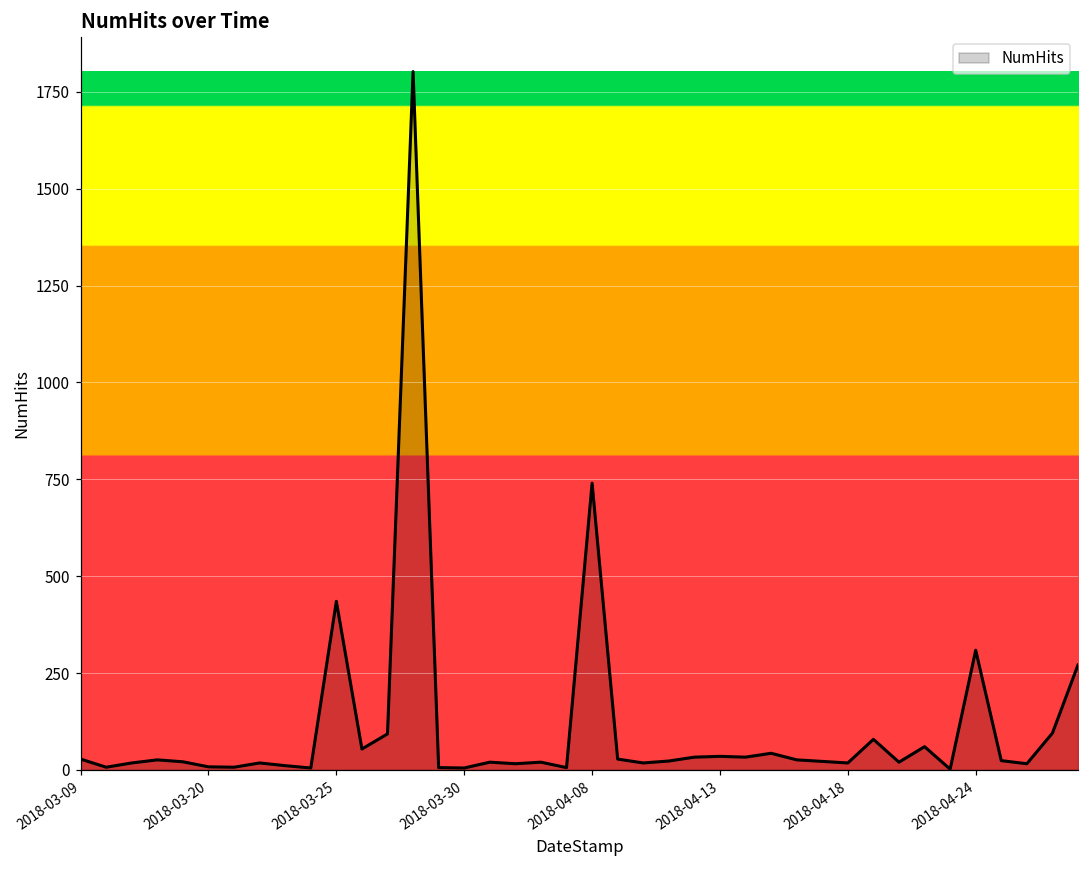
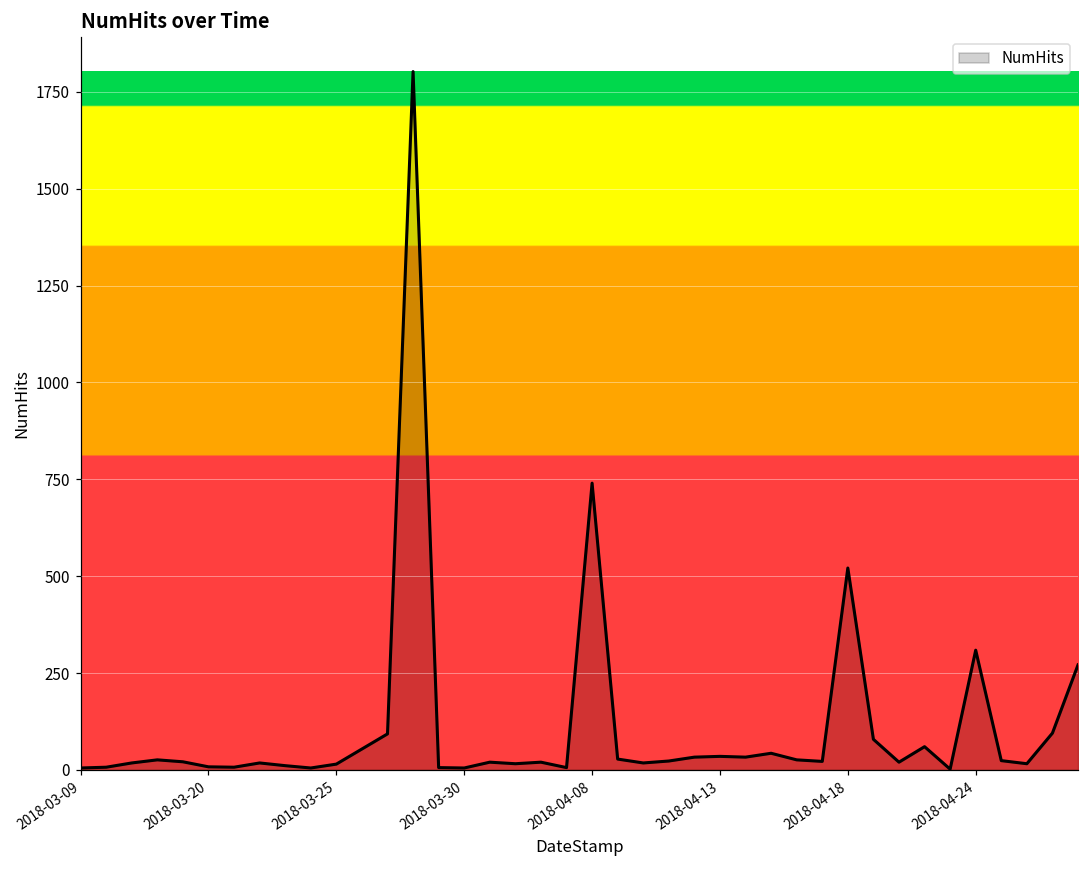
  {
-   "2018-03-09": 30,
+   "2018-03-09": 10,
    "2018-03-20": 10,
-   "2018-03-25": 440,
+   "2018-03-25": 20,
    "2018-03-30": 10,
    "2018-04-08": 740,
    "2018-04-13": 40,
-   "2018-04-18": 20,
+   "2018-04-18": 520,
    "2018-04-24": 310
  }
